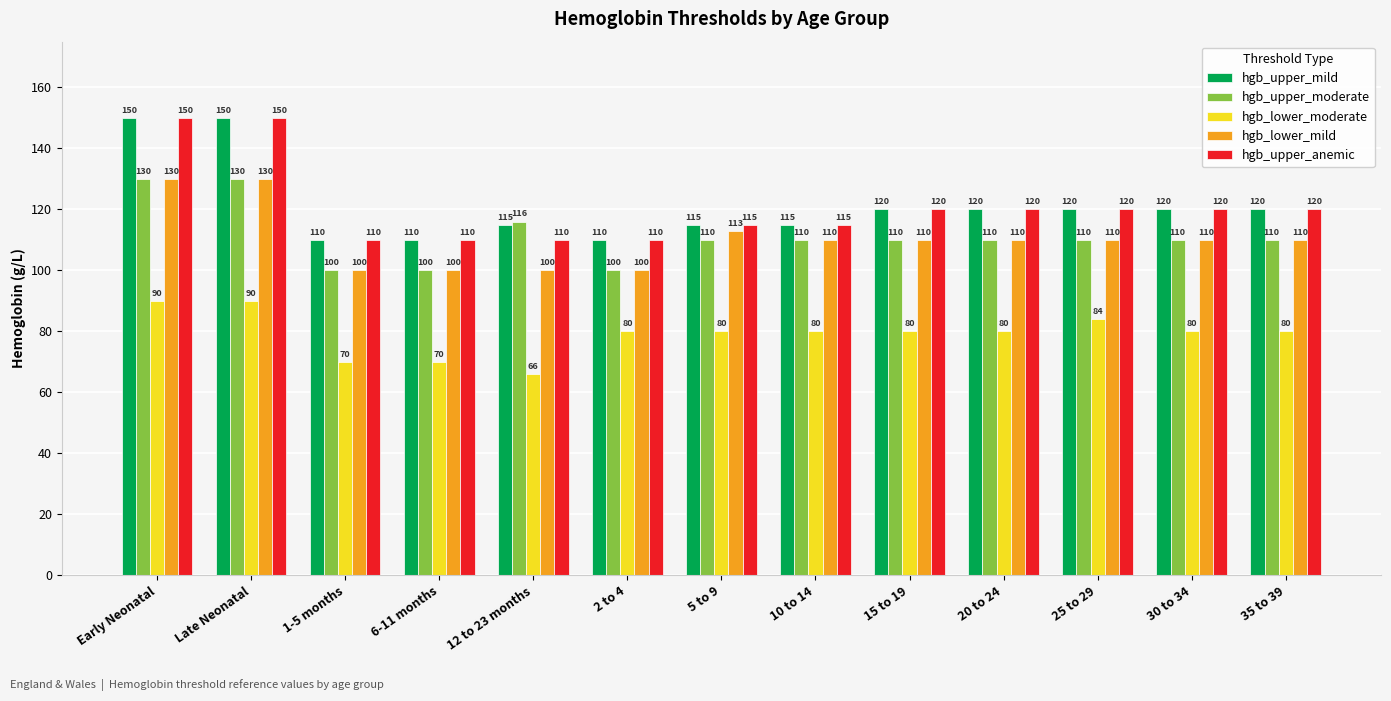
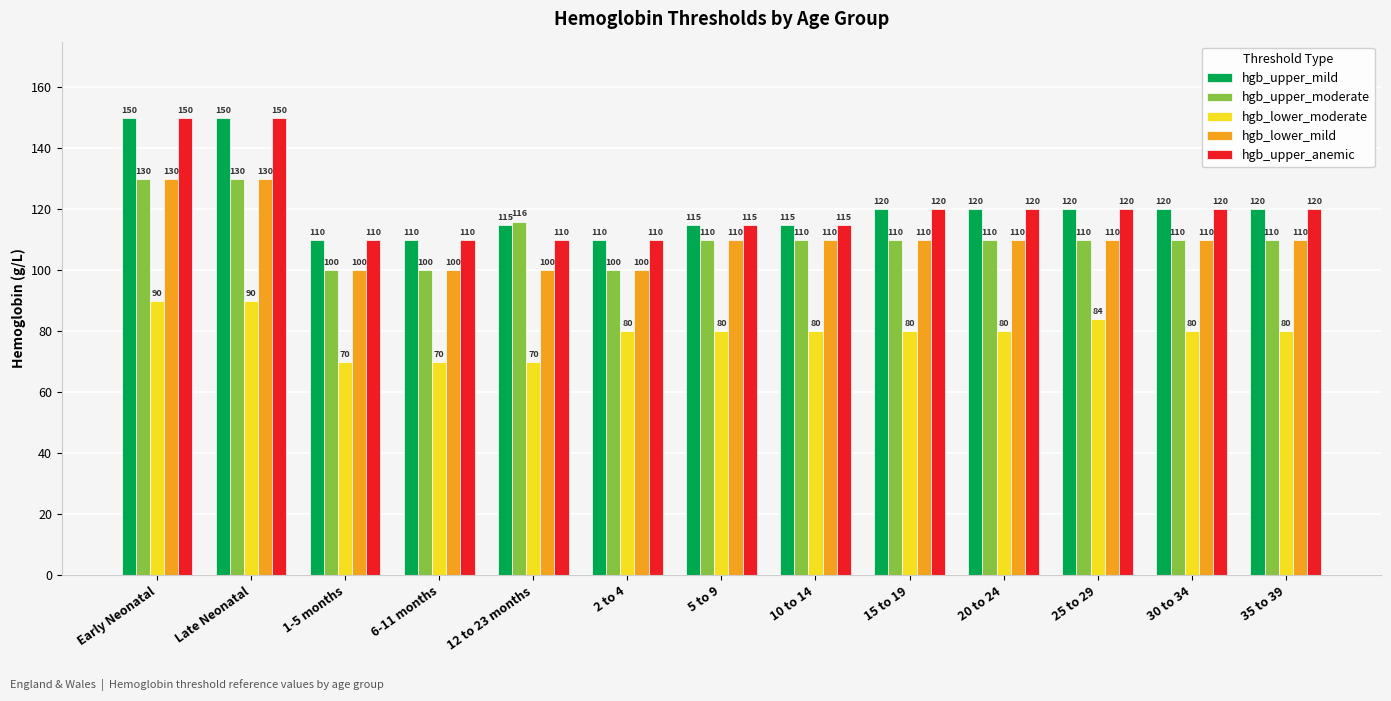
  {
    "hgb_upper_mild": {
      "Early Neonatal": 150,
      "Late Neonatal": 150,
      "1-5 months": 110,
      "6-11 months": 110,
      "12 to 23 months": 115,
      "2 to 4": 110,
      "5 to 9": 115,
      "10 to 14": 115,
      "15 to 19": 120,
      "20 to 24": 120,
      "25 to 29": 120,
      "30 to 34": 120,
      "35 to 39": 120
    },
    "hgb_upper_moderate": {
      "Early Neonatal": 130,
      "Late Neonatal": 130,
      "1-5 months": 100,
      "6-11 months": 100,
      "12 to 23 months": 116,
      "2 to 4": 100,
      "5 to 9": 110,
      "10 to 14": 110,
      "15 to 19": 110,
      "20 to 24": 110,
      "25 to 29": 110,
      "30 to 34": 110,
      "35 to 39": 110
    },
    "hgb_lower_moderate": {
      "Early Neonatal": 90,
      "Late Neonatal": 90,
      "1-5 months": 70,
      "6-11 months": 70,
-     "12 to 23 months": 66,
+     "12 to 23 months": 70,
      "2 to 4": 80,
      "5 to 9": 80,
      "10 to 14": 80,
      "15 to 19": 80,
      "20 to 24": 80,
      "25 to 29": 84,
      "30 to 34": 80,
      "35 to 39": 80
    },
    "hgb_lower_mild": {
      "Early Neonatal": 130,
      "Late Neonatal": 130,
      "1-5 months": 100,
      "6-11 months": 100,
      "12 to 23 months": 100,
      "2 to 4": 100,
-     "5 to 9": 113,
+     "5 to 9": 110,
      "10 to 14": 110,
      "15 to 19": 110,
      "20 to 24": 110,
      "25 to 29": 110,
      "30 to 34": 110,
      "35 to 39": 110
    },
    "hgb_upper_anemic": {
      "Early Neonatal": 150,
      "Late Neonatal": 150,
      "1-5 months": 110,
      "6-11 months": 110,
      "12 to 23 months": 110,
      "2 to 4": 110,
      "5 to 9": 115,
      "10 to 14": 115,
      "15 to 19": 120,
      "20 to 24": 120,
      "25 to 29": 120,
      "30 to 34": 120,
      "35 to 39": 120
    }
  }
